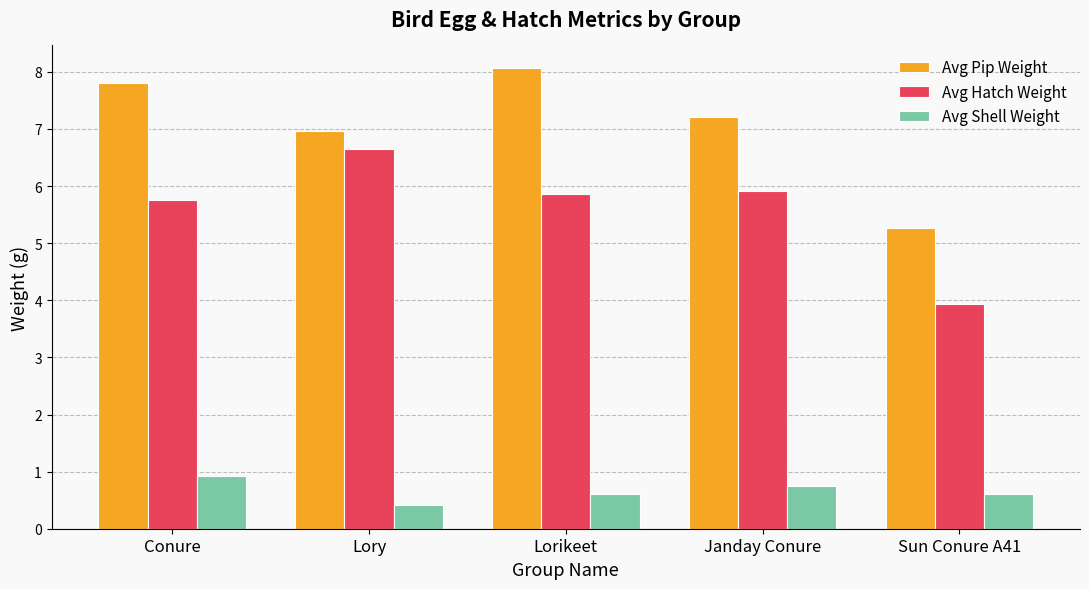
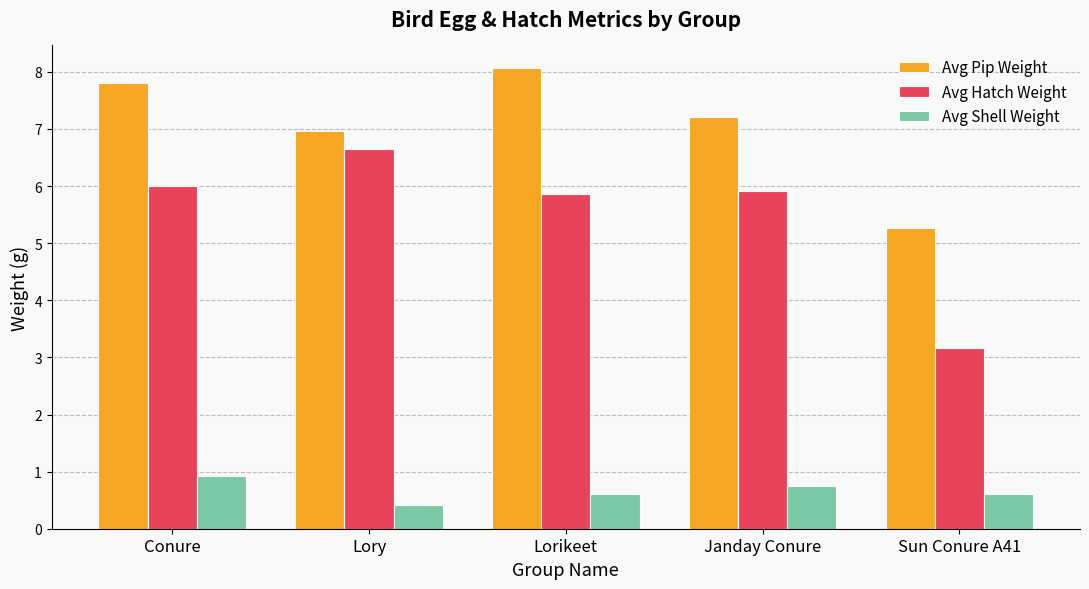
  {
    "Avg Pip Weight": {
      "Conure": 7.8,
      "Lory": 7.0,
      "Lorikeet": 8.1,
      "Janday Conure": 7.2,
      "Sun Conure A41": 5.3
    },
    "Avg Hatch Weight": {
-     "Conure": 5.8,
+     "Conure": 6.0,
      "Lory": 6.7,
      "Lorikeet": 5.9,
      "Janday Conure": 5.9,
-     "Sun Conure A41": 3.9
+     "Sun Conure A41": 3.2
    },
    "Avg Shell Weight": {
      "Conure": 0.9,
      "Lory": 0.4,
      "Lorikeet": 0.6,
      "Janday Conure": 0.7,
      "Sun Conure A41": 0.6
    }
  }
